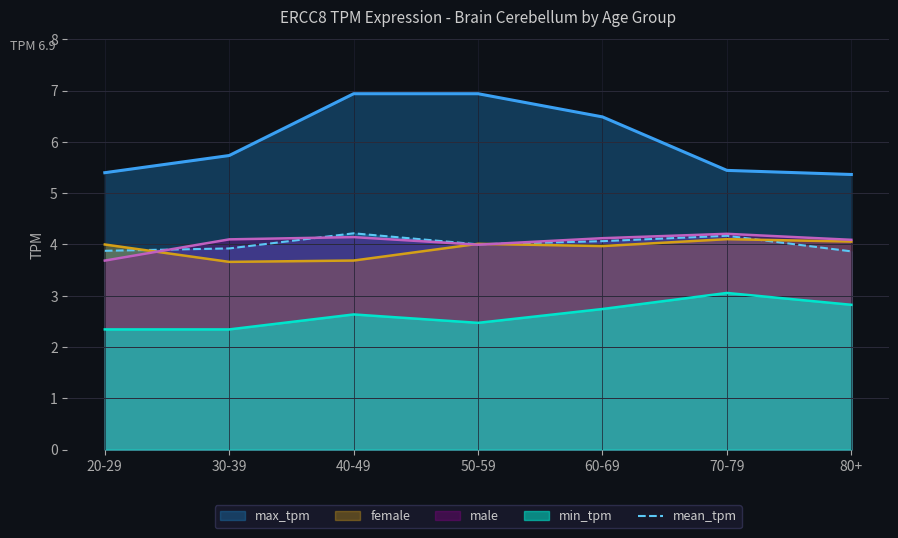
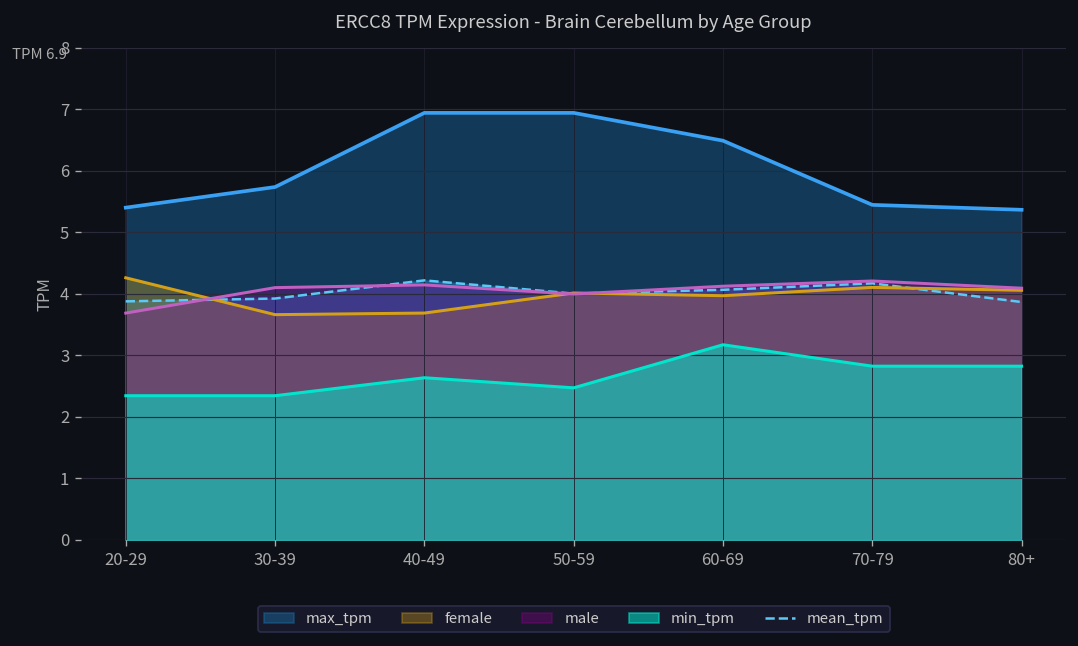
  {
    "max_tpm": {
      "20-29": 5.4,
      "30-39": 5.7,
      "40-49": 6.9,
      "50-59": 6.9,
      "60-69": 6.5,
      "70-79": 5.4,
      "80+": 5.4
    },
    "mean_tpm": {
      "20-29": 3.9,
      "30-39": 3.9,
      "40-49": 4.2,
      "60-69": 4.1,
      "80+": 3.9
    },
    "female": {
-     "20-29": 4.0,
+     "20-29": 4.3,
      "30-39": 3.7,
      "40-49": 3.7,
      "60-69": 4.0,
      "70-79": 4.1
    },
    "male": {
      "20-29": 3.7,
      "30-39": 4.1,
      "40-49": 4.1,
      "60-69": 4.1
    },
    "min_tpm": {
      "20-29": 2.3,
      "30-39": 2.3,
      "40-49": 2.6,
      "50-59": 2.5,
-     "60-69": 2.7,
-     "70-79": 3.1,
+     "60-69": 3.2,
+     "70-79": 2.8,
      "80+": 2.8
    }
  }
